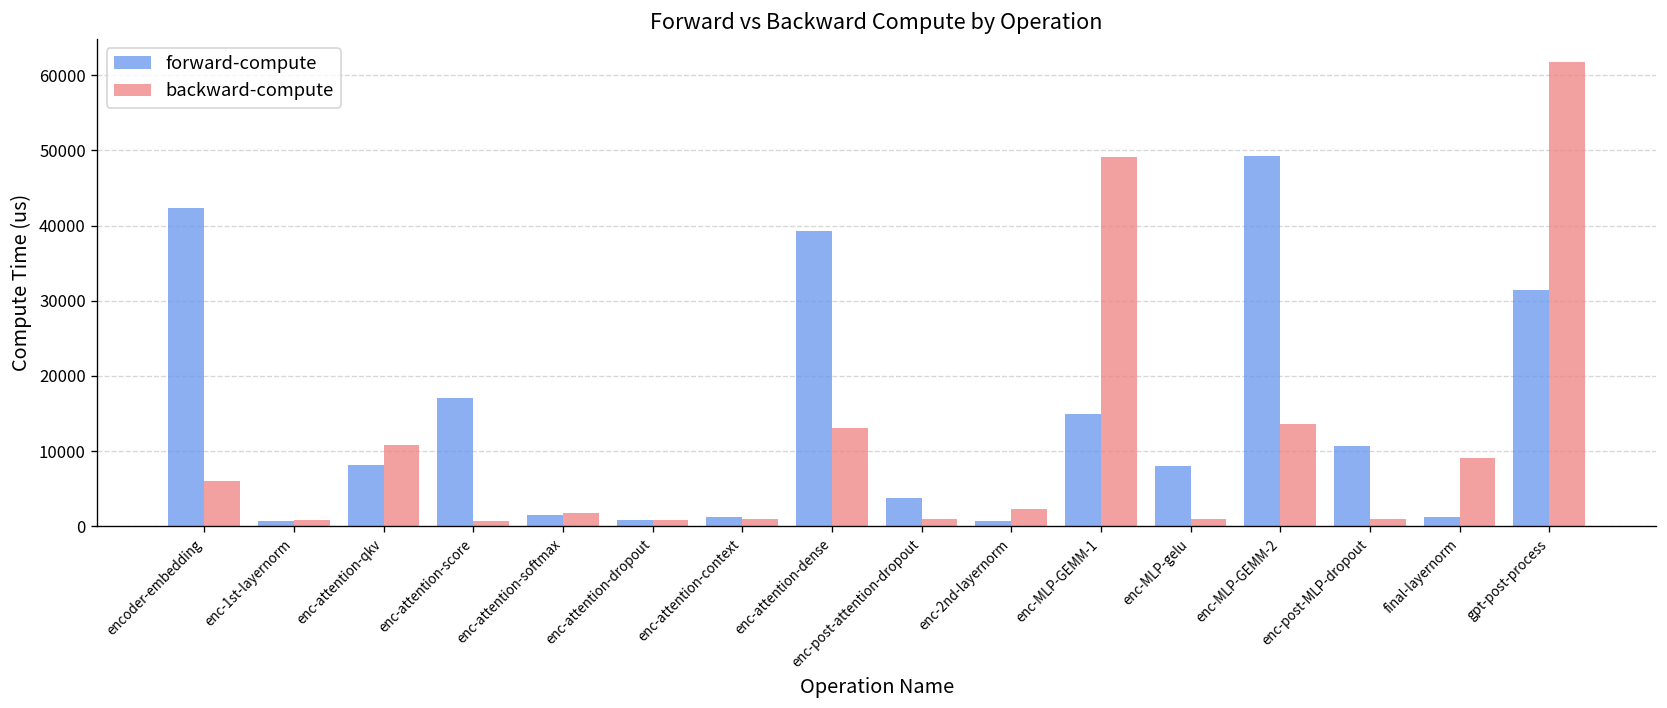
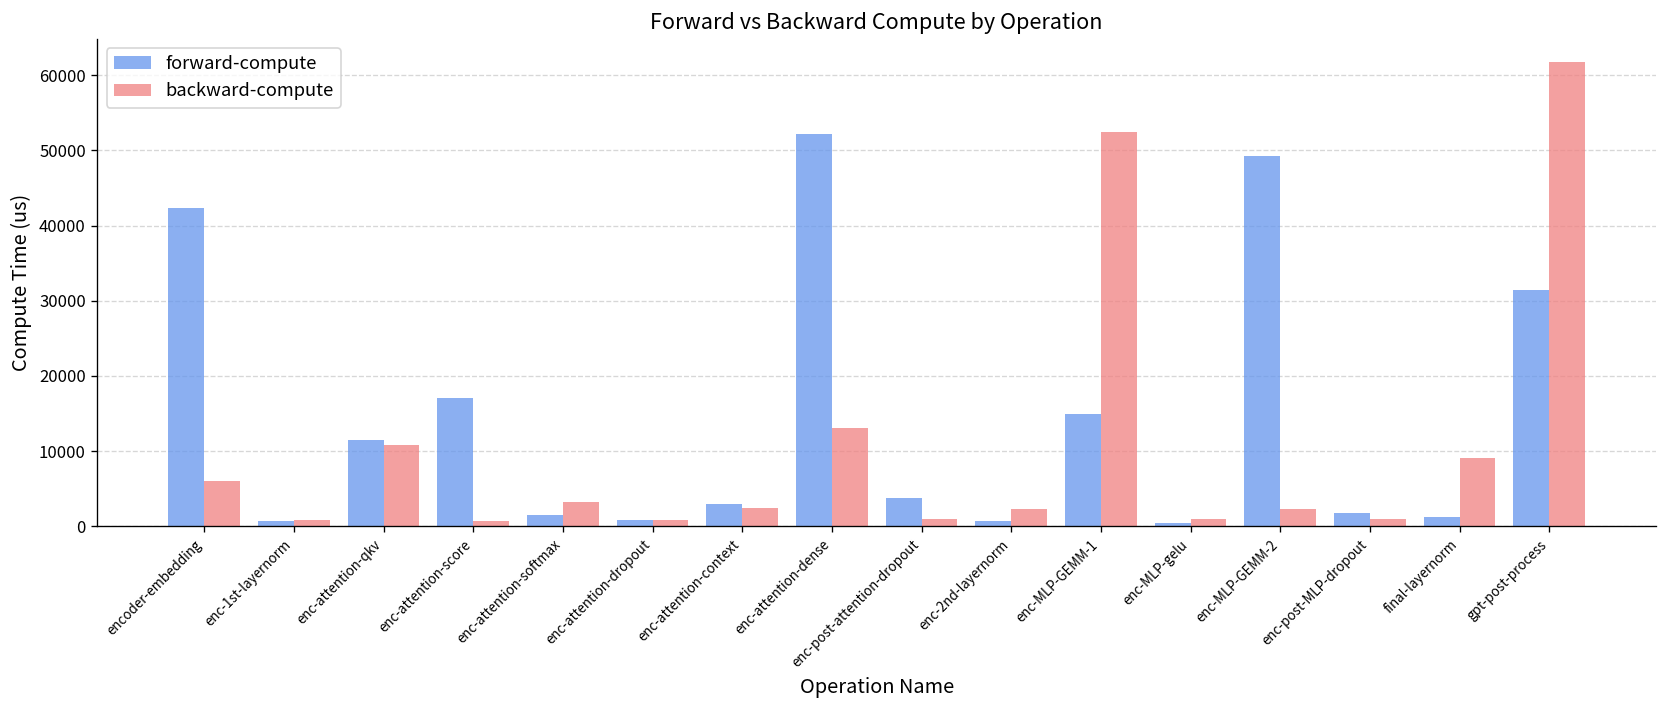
  {
    "forward-compute": {
      "encoder-embedding": 42000,
      "enc-1st-layernorm": 1000,
-     "enc-attention-qkv": 8000,
+     "enc-attention-qkv": 11000,
      "enc-attention-score": 17000,
      "enc-attention-softmax": 1000,
      "enc-attention-dropout": 1000,
-     "enc-attention-context": 1000,
-     "enc-attention-dense": 39000,
+     "enc-attention-context": 3000,
+     "enc-attention-dense": 52000,
      "enc-post-attention-dropout": 4000,
      "enc-2nd-layernorm": 1000,
      "enc-MLP-GEMM-1": 15000,
-     "enc-MLP-gelu": 8000,
+     "enc-MLP-gelu": 0,
      "enc-MLP-GEMM-2": 49000,
-     "enc-post-MLP-dropout": 11000,
+     "enc-post-MLP-dropout": 2000,
      "final-layernorm": 1000,
      "gpt-post-process": 31000
    },
    "backward-compute": {
      "encoder-embedding": 6000,
      "enc-1st-layernorm": 1000,
      "enc-attention-qkv": 11000,
      "enc-attention-score": 1000,
-     "enc-attention-softmax": 2000,
+     "enc-attention-softmax": 3000,
      "enc-attention-dropout": 1000,
-     "enc-attention-context": 1000,
+     "enc-attention-context": 2000,
      "enc-attention-dense": 13000,
      "enc-post-attention-dropout": 1000,
      "enc-2nd-layernorm": 2000,
-     "enc-MLP-GEMM-1": 49000,
+     "enc-MLP-GEMM-1": 52000,
      "enc-MLP-gelu": 1000,
-     "enc-MLP-GEMM-2": 14000,
+     "enc-MLP-GEMM-2": 2000,
      "enc-post-MLP-dropout": 1000,
      "final-layernorm": 9000,
      "gpt-post-process": 62000
    }
  }
